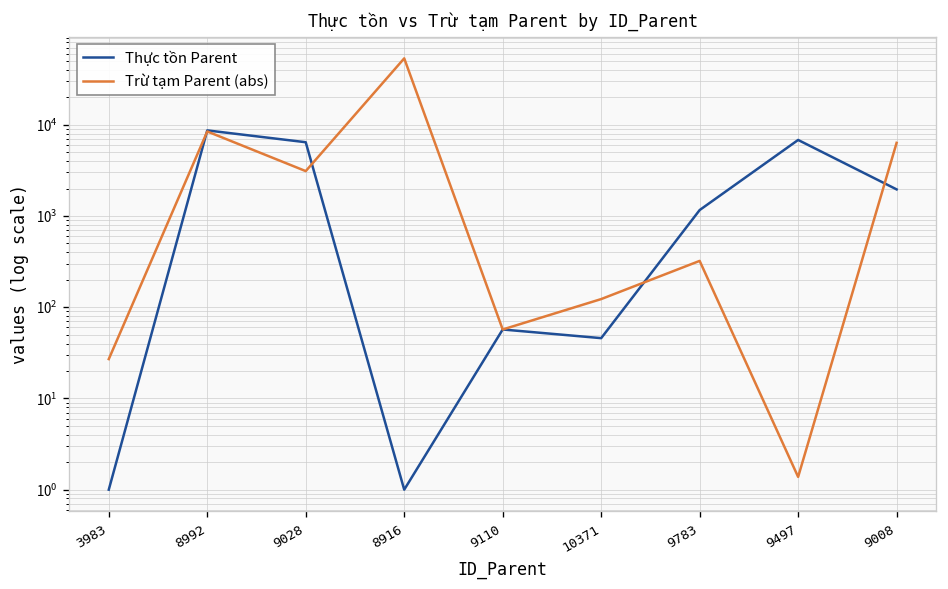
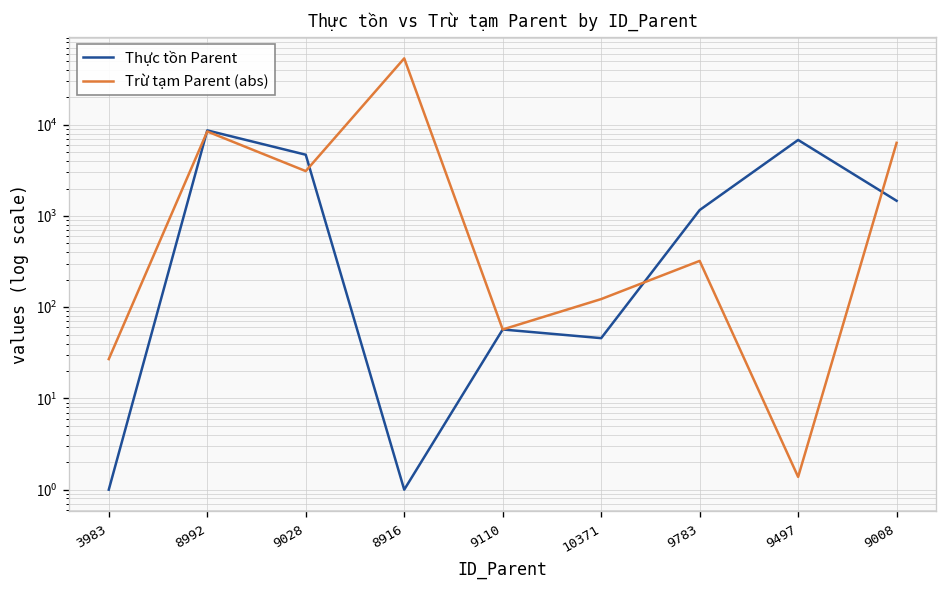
  {
    "Thực tồn Parent": {
      "3983": 1,
-     "9028": 6000,
+     "9028": 5000,
      "8916": 1,
      "10371": 50,
      "9783": 1200,
      "9497": 7000,
-     "9008": 2000
+     "9008": 1500
    },
    "Trừ tạm Parent (abs)": {
      "3983": 27,
      "9028": 3100,
      "8916": 50000,
      "10371": 120,
      "9783": 320,
      "9497": 1.4,
      "9008": 6000
    }
  }
